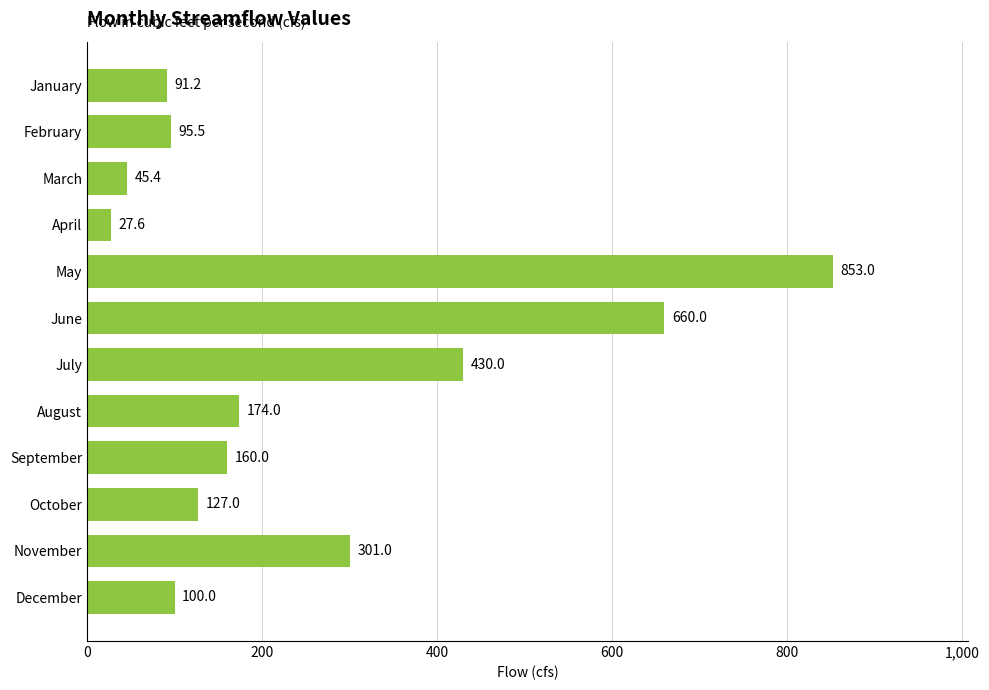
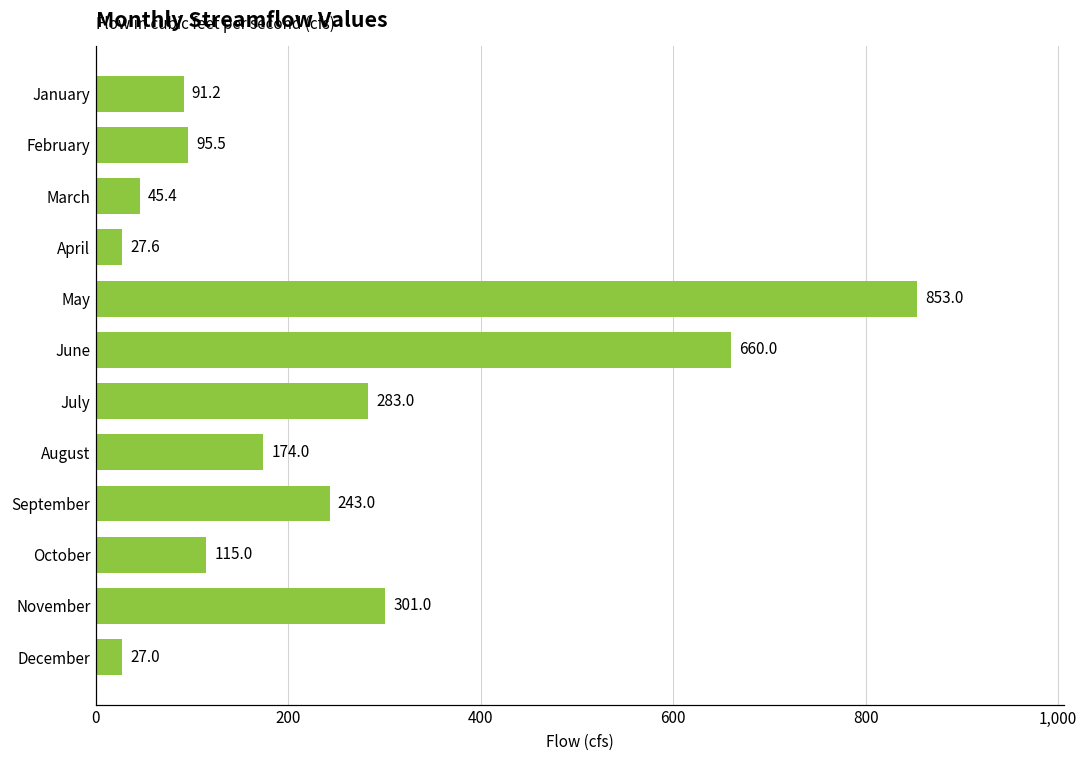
  {
    "January": 91.2,
    "February": 95.5,
    "March": 45.4,
    "April": 27.6,
    "May": 853.0,
    "June": 660.0,
-   "July": 430.0,
+   "July": 283.0,
    "August": 174.0,
-   "September": 160.0,
-   "October": 127.0,
+   "September": 243.0,
+   "October": 115.0,
    "November": 301.0,
-   "December": 100.0
+   "December": 27.0
  }
